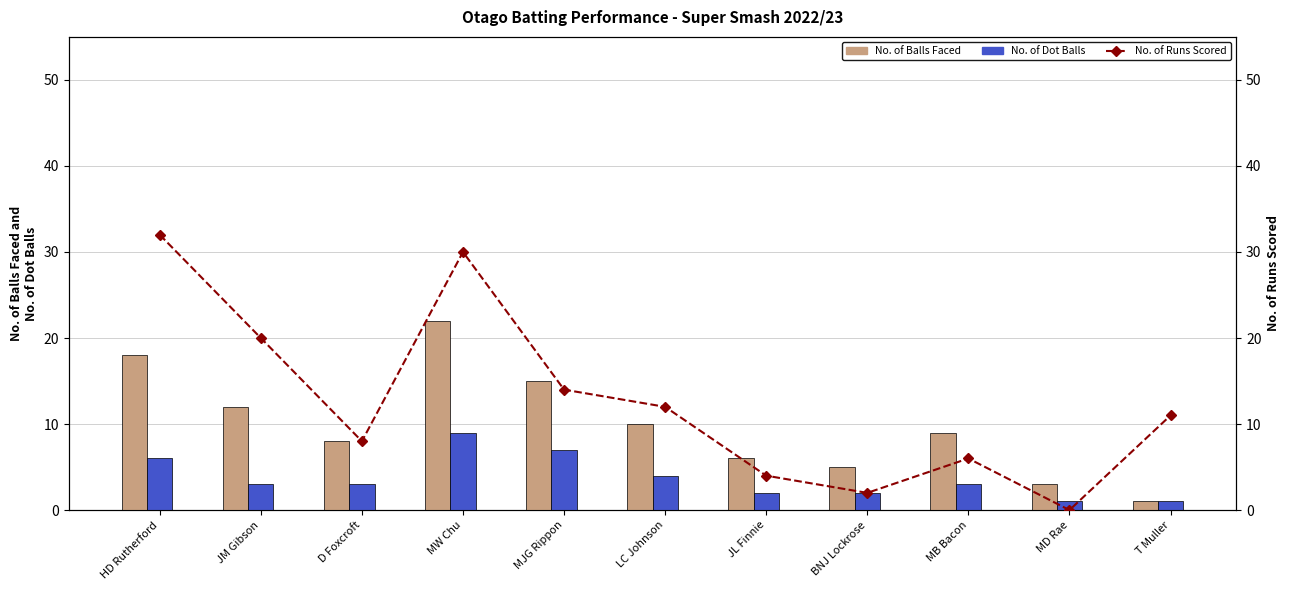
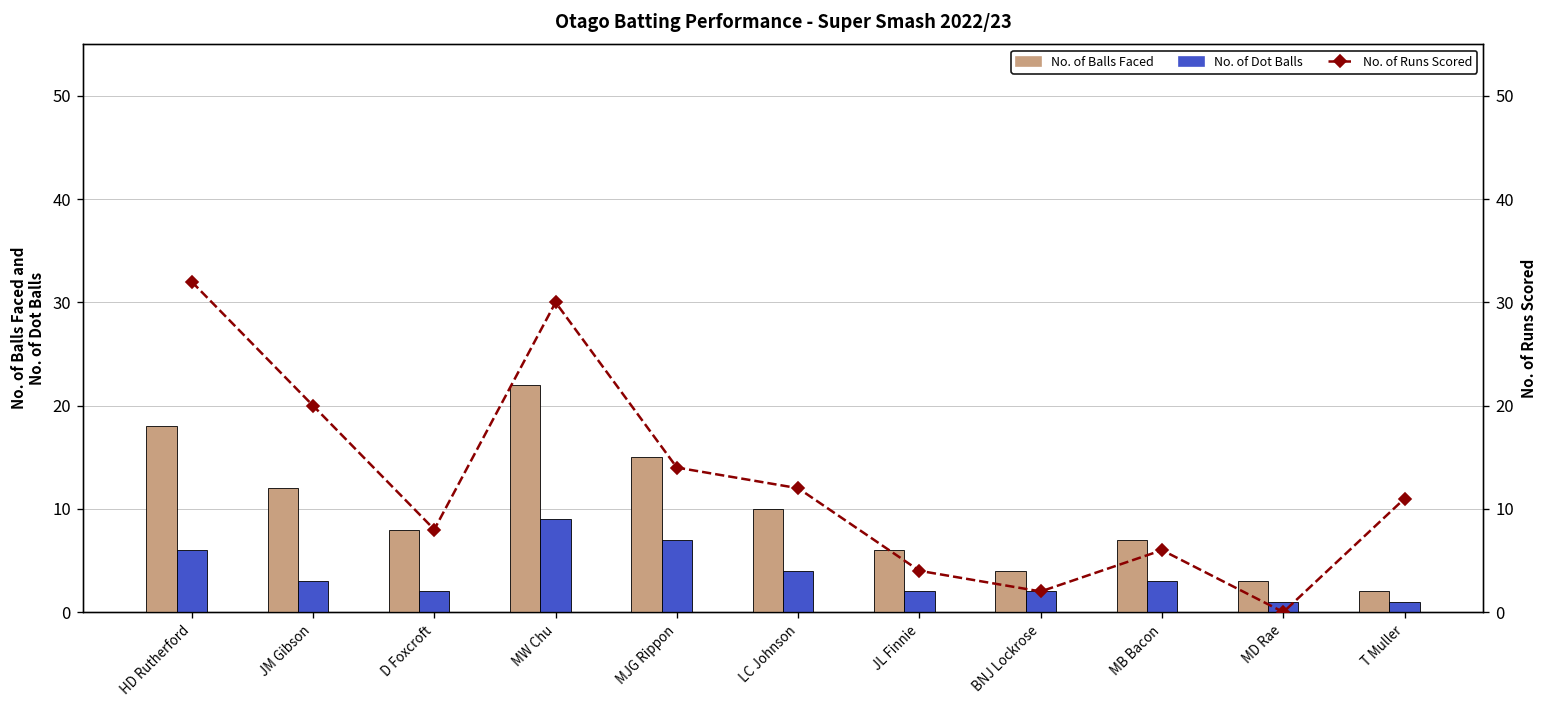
  {
    "No. of Balls Faced": {
      "HD Rutherford": 18,
      "JM Gibson": 12,
      "D Foxcroft": 8,
      "MW Chu": 22,
      "MJG Rippon": 15,
      "LC Johnson": 10,
      "JL Finnie": 6,
-     "BNJ Lockrose": 5,
-     "MB Bacon": 9,
+     "BNJ Lockrose": 4,
+     "MB Bacon": 7,
      "MD Rae": 3,
-     "T Muller": 1
+     "T Muller": 2
    },
    "No. of Dot Balls": {
      "HD Rutherford": 6,
      "JM Gibson": 3,
-     "D Foxcroft": 3,
+     "D Foxcroft": 2,
      "MW Chu": 9,
      "MJG Rippon": 7,
      "LC Johnson": 4,
      "JL Finnie": 2,
      "BNJ Lockrose": 2,
      "MB Bacon": 3,
      "MD Rae": 1,
      "T Muller": 1
    },
    "No. of Runs Scored": {
      "HD Rutherford": 32,
      "JM Gibson": 20,
      "D Foxcroft": 8,
      "MW Chu": 30,
      "MJG Rippon": 14,
      "LC Johnson": 12,
      "JL Finnie": 4,
      "BNJ Lockrose": 2,
      "MB Bacon": 6,
      "MD Rae": 0,
      "T Muller": 11
    }
  }
